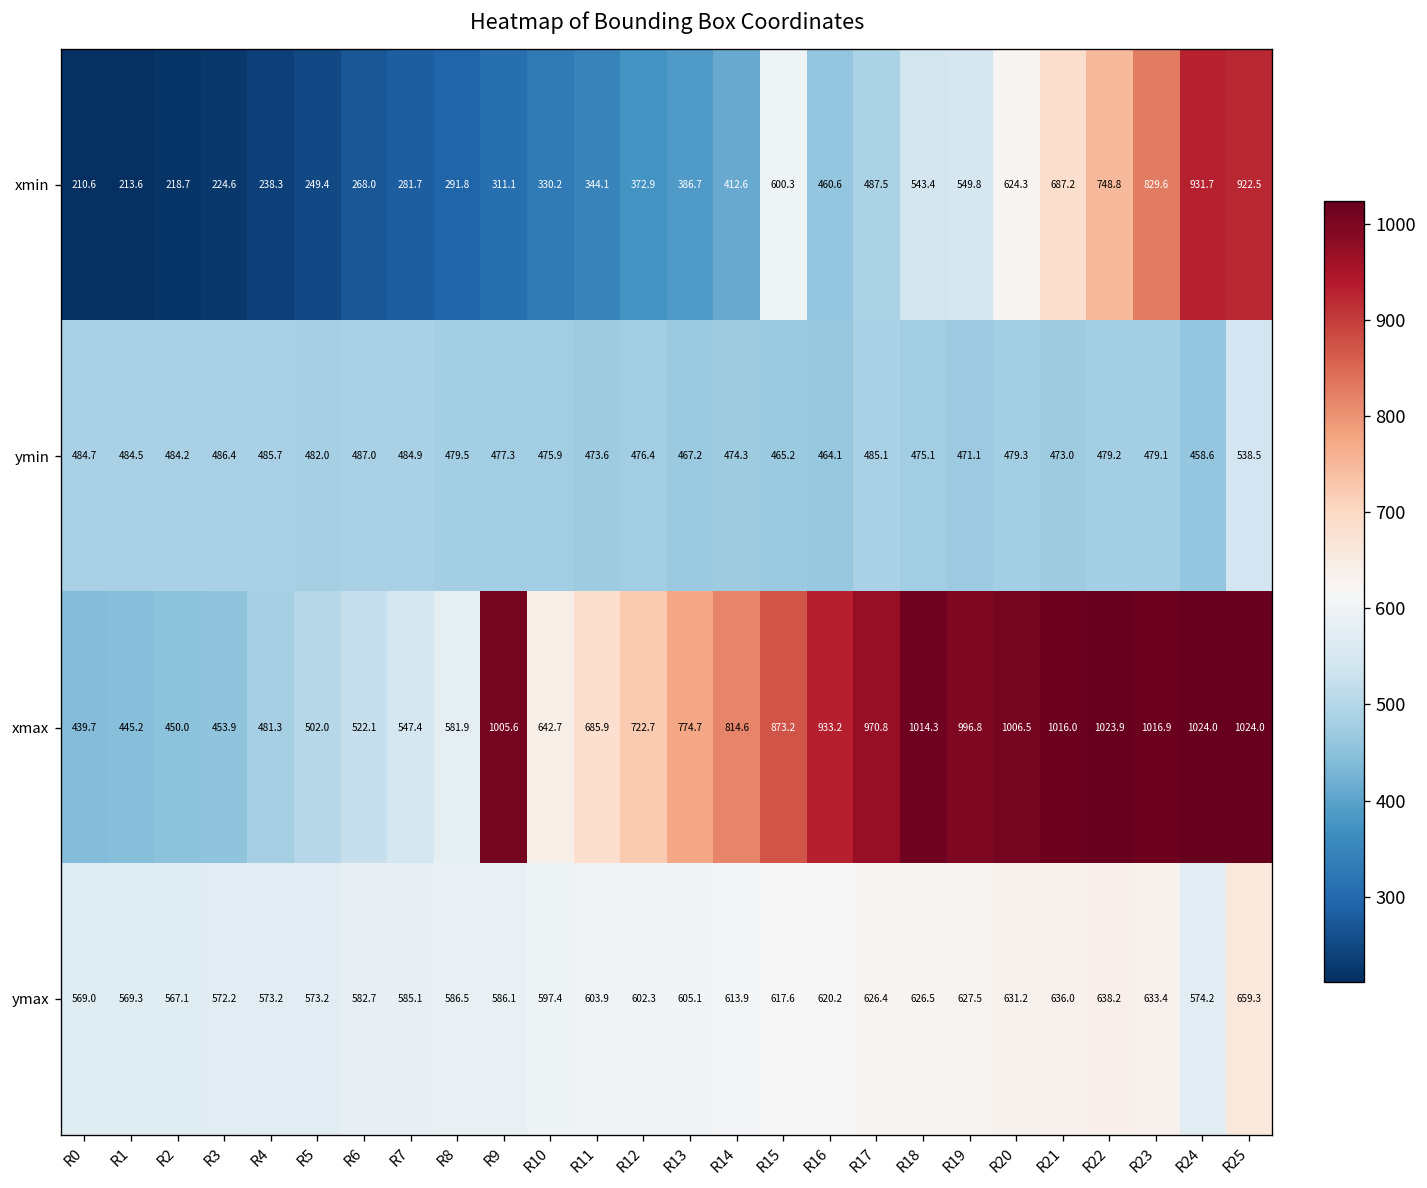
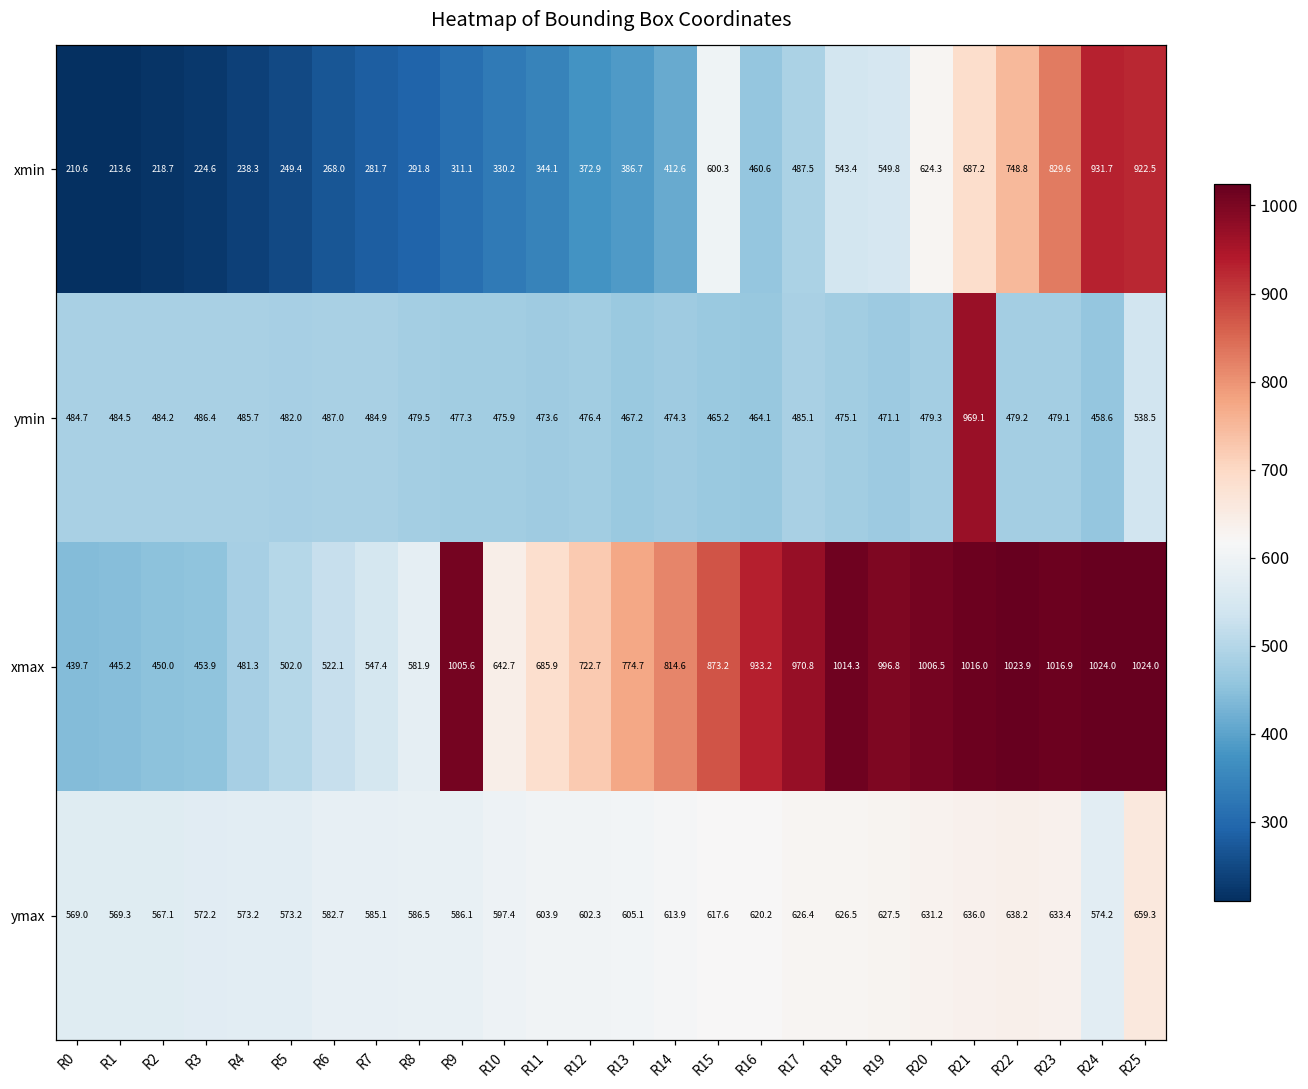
  {
    "xmin": {
      "R0": 210.6,
      "R1": 213.6,
      "R2": 218.7,
      "R3": 224.6,
      "R4": 238.3,
      "R5": 249.4,
      "R6": 268.0,
      "R7": 281.7,
      "R8": 291.8,
      "R9": 311.1,
      "R10": 330.2,
      "R11": 344.1,
      "R12": 372.9,
      "R13": 386.7,
      "R14": 412.6,
      "R15": 600.3,
      "R16": 460.6,
      "R17": 487.5,
      "R18": 543.4,
      "R19": 549.8,
      "R20": 624.3,
      "R21": 687.2,
      "R22": 748.8,
      "R23": 829.6,
      "R24": 931.7,
      "R25": 922.5
    },
    "ymin": {
      "R0": 484.7,
      "R1": 484.5,
      "R2": 484.2,
      "R3": 486.4,
      "R4": 485.7,
      "R5": 482.0,
      "R6": 487.0,
      "R7": 484.9,
      "R8": 479.5,
      "R9": 477.3,
      "R10": 475.9,
      "R11": 473.6,
      "R12": 476.4,
      "R13": 467.2,
      "R14": 474.3,
      "R15": 465.2,
      "R16": 464.1,
      "R17": 485.1,
      "R18": 475.1,
      "R19": 471.1,
      "R20": 479.3,
-     "R21": 473.0,
+     "R21": 969.1,
      "R22": 479.2,
      "R23": 479.1,
      "R24": 458.6,
      "R25": 538.5
    },
    "xmax": {
      "R0": 439.7,
      "R1": 445.2,
      "R2": 450.0,
      "R3": 453.9,
      "R4": 481.3,
      "R5": 502.0,
      "R6": 522.1,
      "R7": 547.4,
      "R8": 581.9,
      "R9": 1005.6,
      "R10": 642.7,
      "R11": 685.9,
      "R12": 722.7,
      "R13": 774.7,
      "R14": 814.6,
      "R15": 873.2,
      "R16": 933.2,
      "R17": 970.8,
      "R18": 1014.3,
      "R19": 996.8,
      "R20": 1006.5,
      "R21": 1016.0,
      "R22": 1023.9,
      "R23": 1016.9,
      "R24": 1024.0,
      "R25": 1024.0
    },
    "ymax": {
      "R0": 569.0,
      "R1": 569.3,
      "R2": 567.1,
      "R3": 572.2,
      "R4": 573.2,
      "R5": 573.2,
      "R6": 582.7,
      "R7": 585.1,
      "R8": 586.5,
      "R9": 586.1,
      "R10": 597.4,
      "R11": 603.9,
      "R12": 602.3,
      "R13": 605.1,
      "R14": 613.9,
      "R15": 617.6,
      "R16": 620.2,
      "R17": 626.4,
      "R18": 626.5,
      "R19": 627.5,
      "R20": 631.2,
      "R21": 636.0,
      "R22": 638.2,
      "R23": 633.4,
      "R24": 574.2,
      "R25": 659.3
    }
  }
